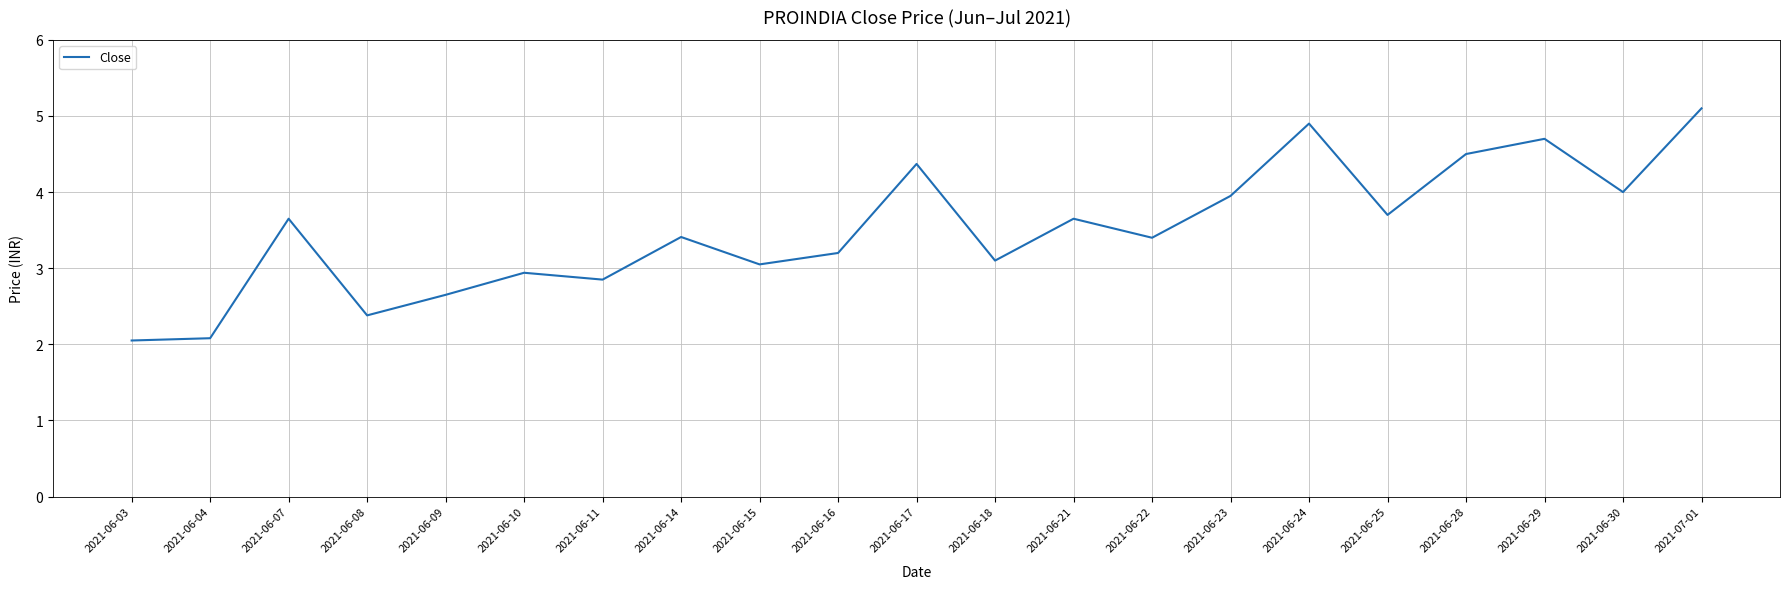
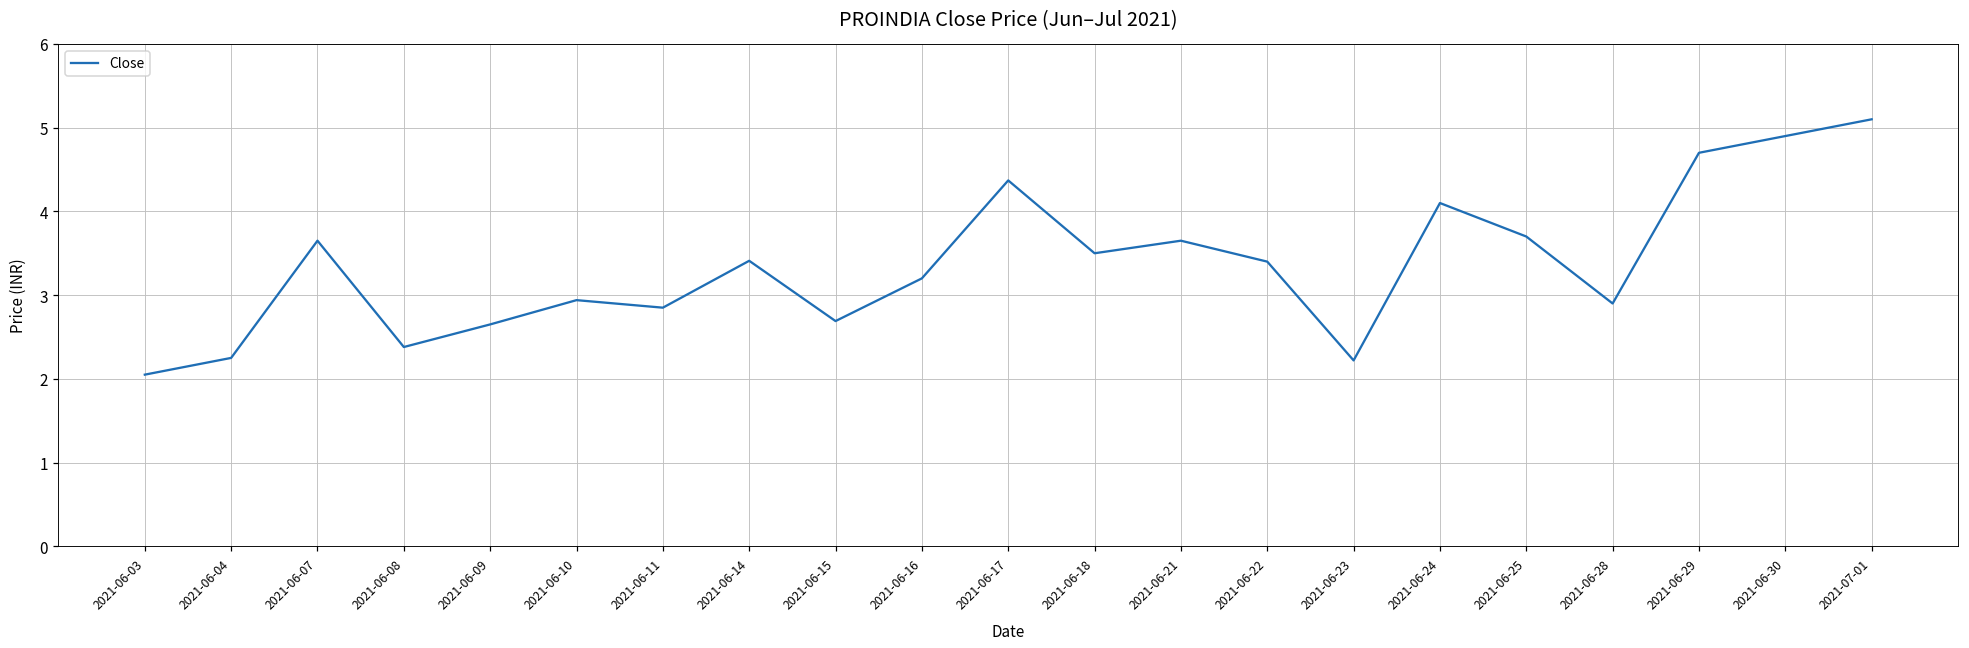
  {
    "2021-06-03": 2.1,
-   "2021-06-04": 2.1,
+   "2021-06-04": 2.3,
    "2021-06-07": 3.7,
    "2021-06-08": 2.4,
    "2021-06-09": 2.7,
    "2021-06-10": 2.9,
    "2021-06-11": 2.9,
    "2021-06-14": 3.4,
-   "2021-06-15": 3.1,
+   "2021-06-15": 2.7,
    "2021-06-16": 3.2,
    "2021-06-17": 4.4,
-   "2021-06-18": 3.1,
+   "2021-06-18": 3.5,
    "2021-06-21": 3.7,
    "2021-06-22": 3.4,
-   "2021-06-23": 4.0,
-   "2021-06-24": 4.9,
+   "2021-06-23": 2.2,
+   "2021-06-24": 4.1,
    "2021-06-25": 3.7,
-   "2021-06-28": 4.5,
+   "2021-06-28": 2.9,
    "2021-06-29": 4.7,
-   "2021-06-30": 4.0,
+   "2021-06-30": 4.9,
    "2021-07-01": 5.1
  }
